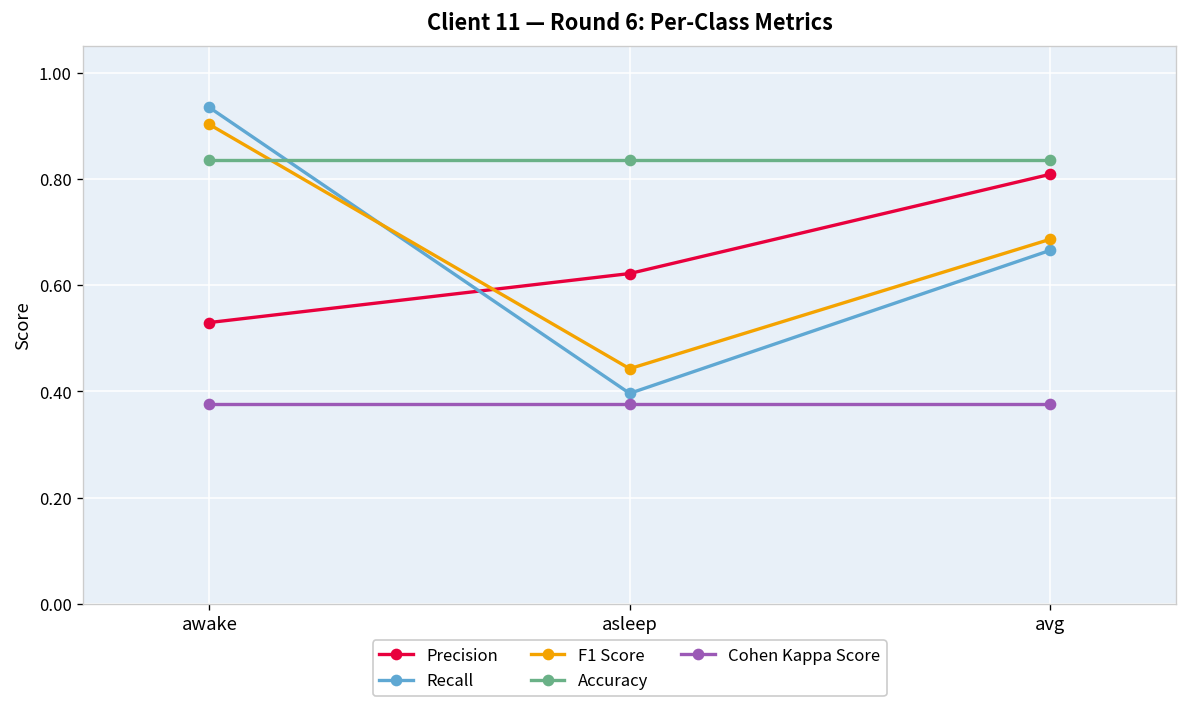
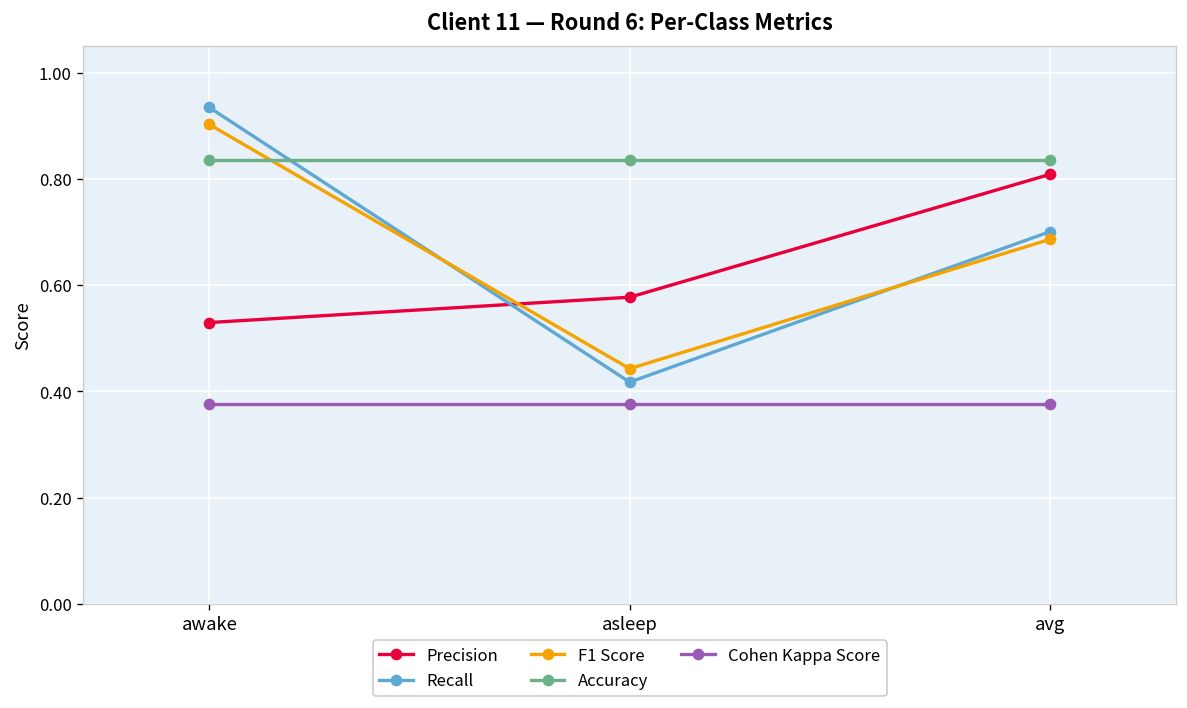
  {
    "Precision": {
      "awake": 0.53,
-     "asleep": 0.62,
+     "asleep": 0.58,
      "avg": 0.81
    },
    "Recall": {
      "awake": 0.93,
-     "asleep": 0.40,
-     "avg": 0.67
+     "asleep": 0.42,
+     "avg": 0.70
    },
    "F1 Score": {
      "awake": 0.90,
      "asleep": 0.44,
      "avg": 0.69
    },
    "Accuracy": {
      "awake": 0.84,
      "asleep": 0.84,
      "avg": 0.84
    },
    "Cohen Kappa Score": {
      "awake": 0.38,
      "asleep": 0.38,
      "avg": 0.38
    }
  }
